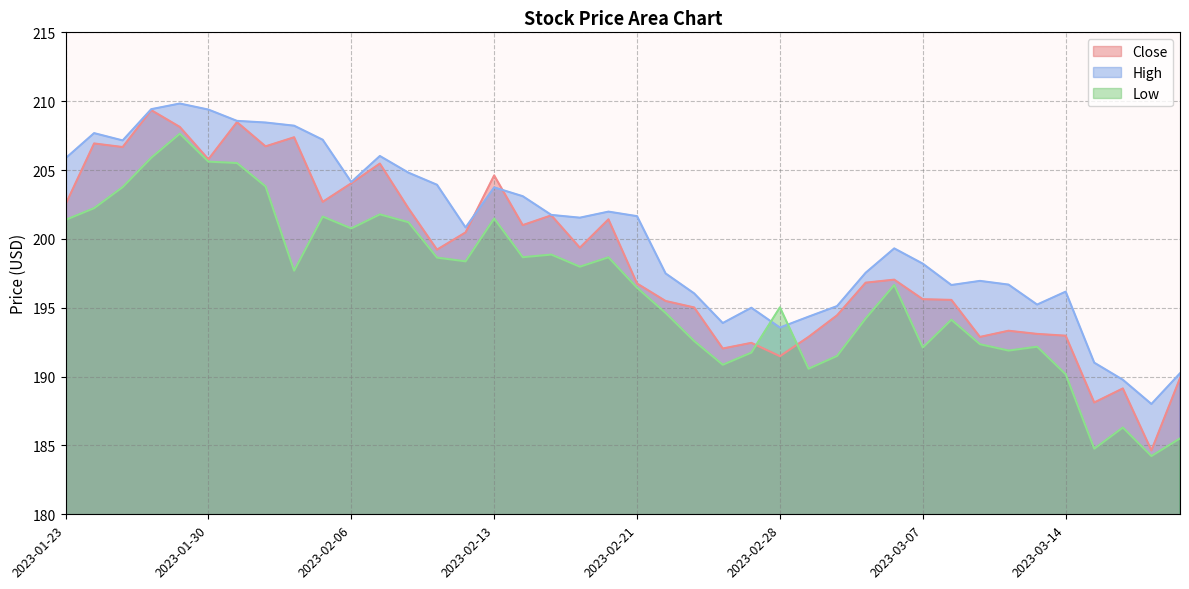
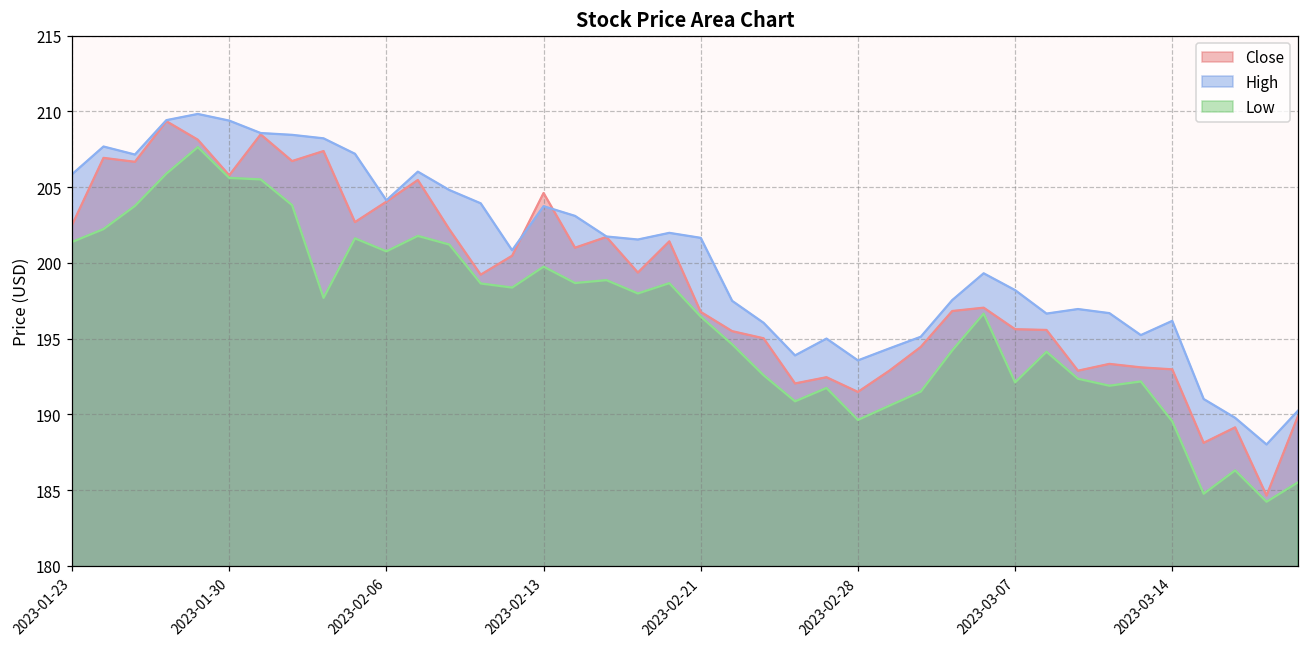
  {
    "Close": {
      "2023-01-23": 202.5,
      "2023-02-13": 204.6,
      "2023-02-21": 196.8,
      "2023-02-28": 191.5,
      "2023-03-07": 195.6,
      "2023-03-14": 193.0
    },
    "High": {
      "2023-01-23": 205.9,
      "2023-01-30": 209.4,
      "2023-02-13": 203.7,
      "2023-02-21": 201.7,
      "2023-02-28": 193.6,
      "2023-03-07": 198.2,
      "2023-03-14": 196.2
    },
    "Low": {
      "2023-01-23": 201.4,
      "2023-02-06": 200.8,
-     "2023-02-13": 201.5,
+     "2023-02-13": 199.8,
      "2023-02-21": 196.5,
-     "2023-02-28": 195.0,
+     "2023-02-28": 189.6,
      "2023-03-07": 192.1,
-     "2023-03-14": 190.2
+     "2023-03-14": 189.5
    }
  }
